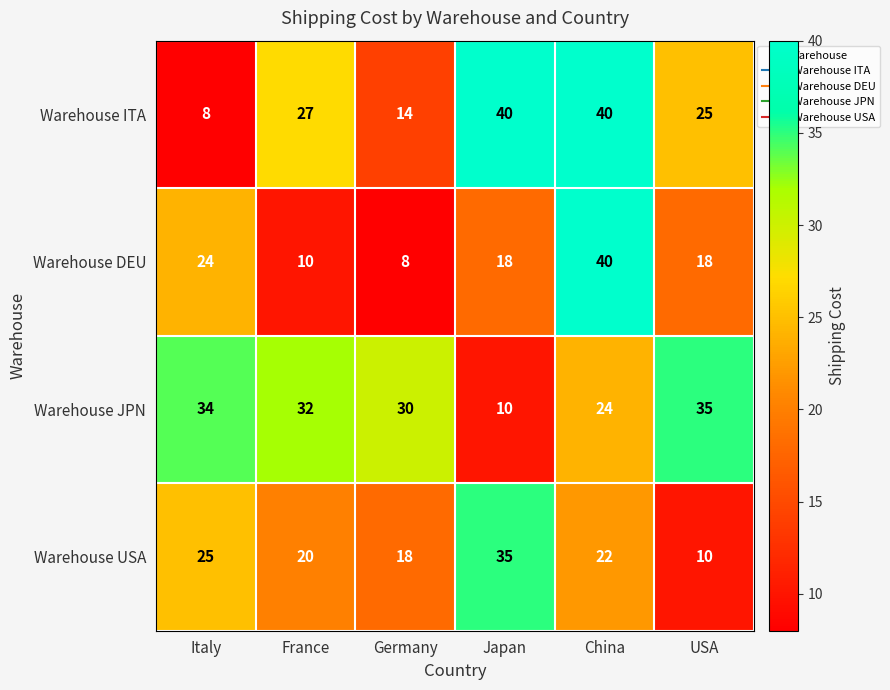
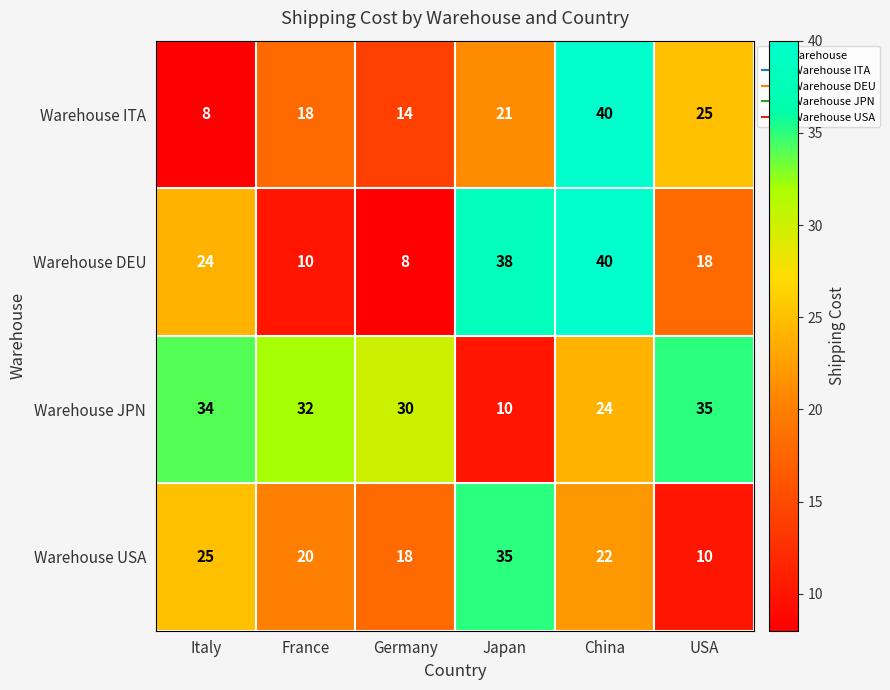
  {
    "Warehouse ITA": {
      "Italy": 8,
-     "France": 27,
+     "France": 18,
      "Germany": 14,
-     "Japan": 40,
+     "Japan": 21,
      "China": 40,
      "USA": 25
    },
    "Warehouse DEU": {
      "Italy": 24,
      "France": 10,
      "Germany": 8,
-     "Japan": 18,
+     "Japan": 38,
      "China": 40,
      "USA": 18
    },
    "Warehouse JPN": {
      "Italy": 34,
      "France": 32,
      "Germany": 30,
      "Japan": 10,
      "China": 24,
      "USA": 35
    },
    "Warehouse USA": {
      "Italy": 25,
      "France": 20,
      "Germany": 18,
      "Japan": 35,
      "China": 22,
      "USA": 10
    }
  }
